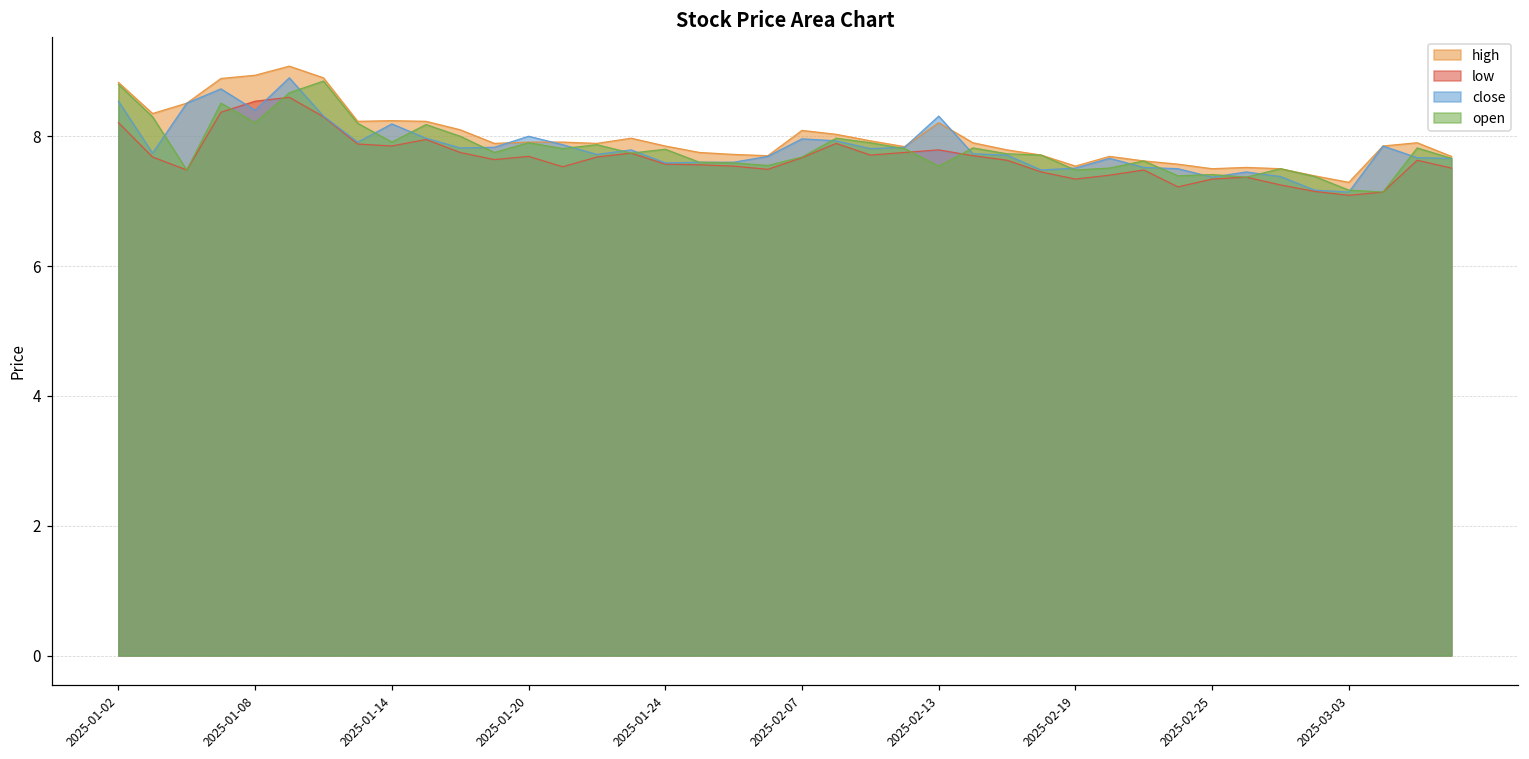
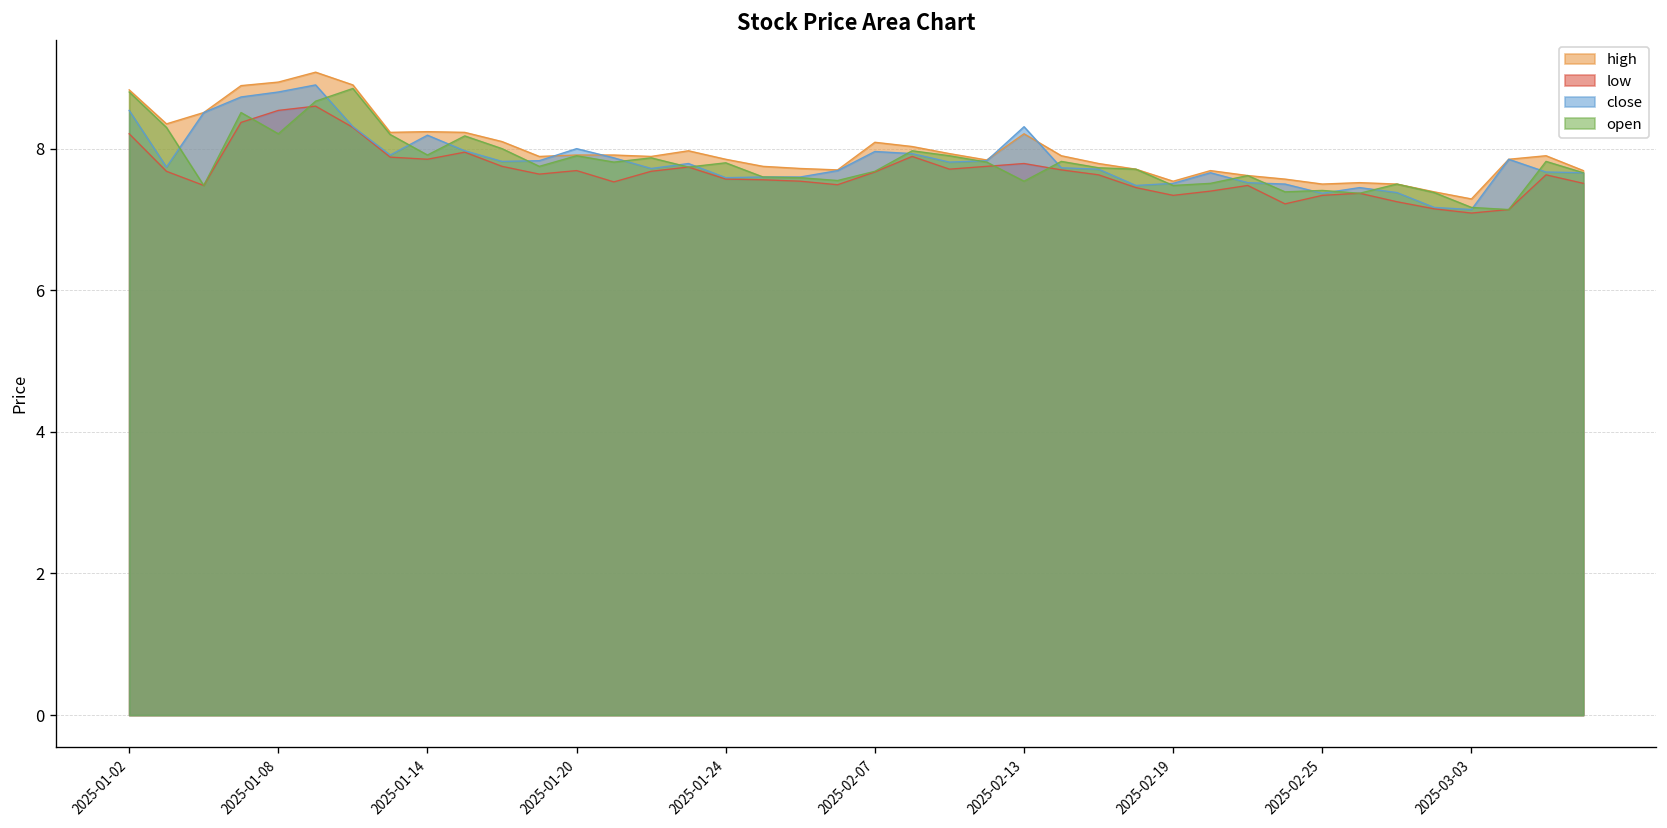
  {
    "close": {
      "2025-01-02": 8.5,
-     "2025-01-08": 8.4,
+     "2025-01-08": 8.8,
      "2025-01-14": 8.2,
      "2025-01-20": 8.0,
      "2025-02-07": 8.0,
      "2025-02-13": 8.3
    },
    "open": {
      "2025-01-08": 8.2,
      "2025-01-14": 7.9,
      "2025-01-24": 7.8,
      "2025-02-13": 7.5
    }
  }
